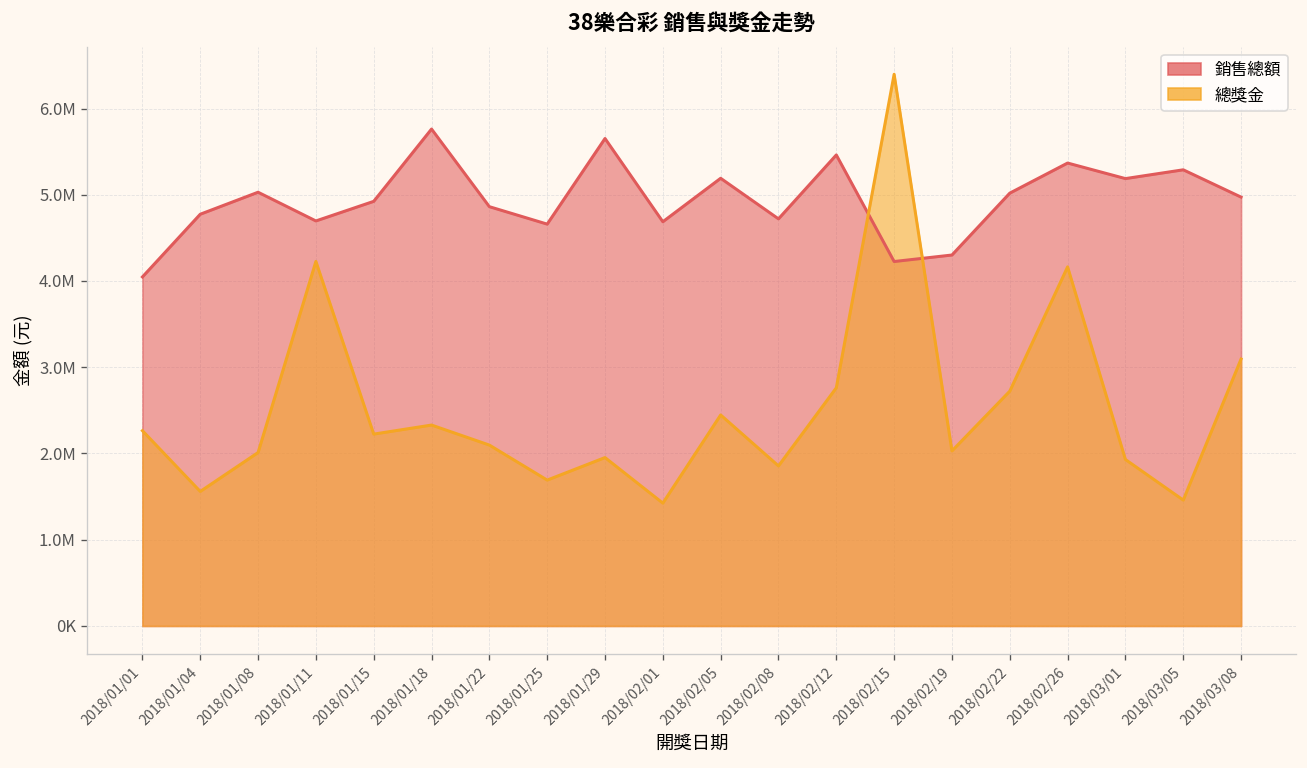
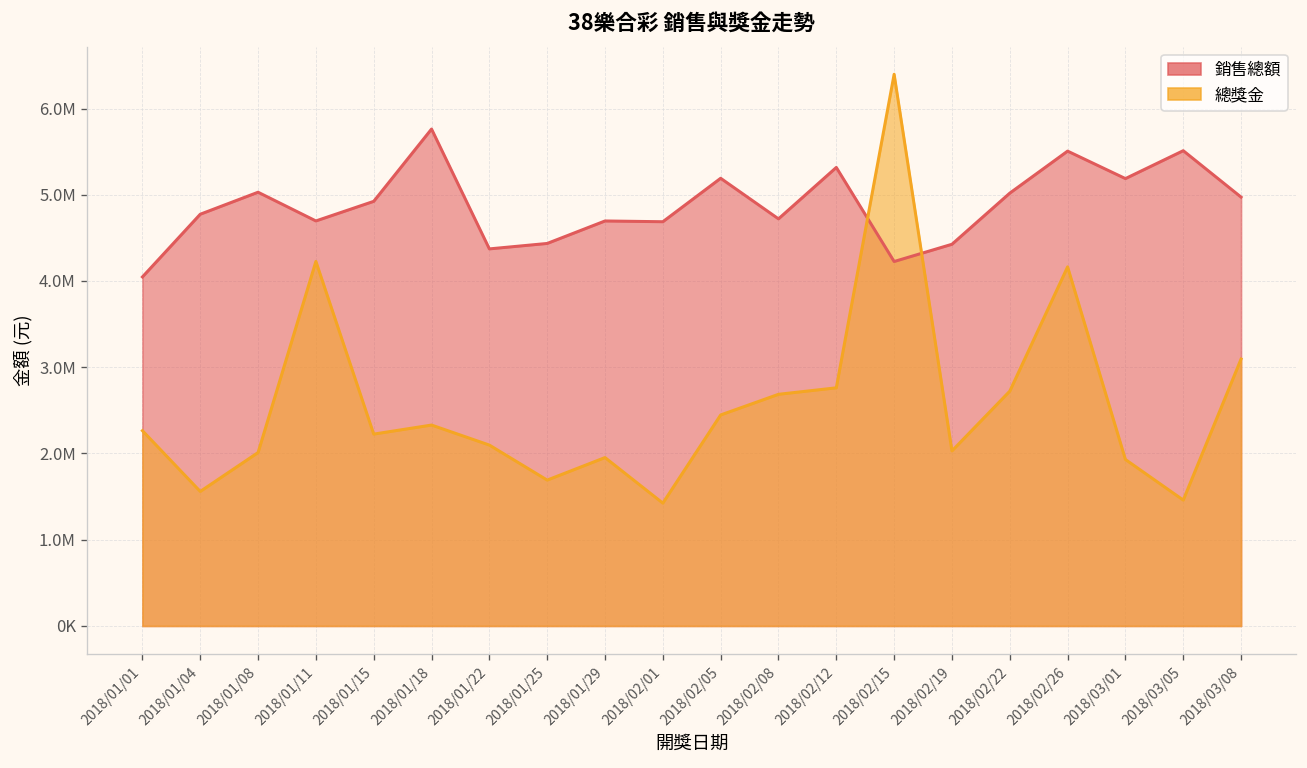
  {
    "銷售總額": {
      "2018/01/01": 4000000,
      "2018/01/04": 4800000,
      "2018/01/08": 5000000,
      "2018/01/11": 4700000,
      "2018/01/15": 4900000,
      "2018/01/18": 5800000,
-     "2018/01/22": 4900000,
-     "2018/01/25": 4700000,
-     "2018/01/29": 5700000,
+     "2018/01/22": 4400000,
+     "2018/01/25": 4400000,
+     "2018/01/29": 4700000,
      "2018/02/01": 4700000,
      "2018/02/05": 5200000,
      "2018/02/08": 4700000,
-     "2018/02/12": 5500000,
+     "2018/02/12": 5300000,
      "2018/02/15": 4200000,
-     "2018/02/19": 4300000,
+     "2018/02/19": 4400000,
      "2018/02/22": 5000000,
-     "2018/02/26": 5400000,
+     "2018/02/26": 5500000,
      "2018/03/01": 5200000,
-     "2018/03/05": 5300000,
+     "2018/03/05": 5500000,
      "2018/03/08": 5000000
    },
    "總獎金": {
      "2018/01/01": 2300000,
      "2018/01/04": 1600000,
      "2018/01/08": 2000000,
      "2018/01/11": 4200000,
      "2018/01/15": 2200000,
      "2018/01/18": 2300000,
      "2018/01/22": 2100000,
      "2018/01/25": 1700000,
      "2018/01/29": 2000000,
      "2018/02/01": 1400000,
      "2018/02/05": 2400000,
-     "2018/02/08": 1900000,
+     "2018/02/08": 2700000,
      "2018/02/12": 2800000,
      "2018/02/15": 6400000,
      "2018/02/19": 2000000,
      "2018/02/22": 2700000,
      "2018/02/26": 4200000,
      "2018/03/01": 1900000,
      "2018/03/05": 1500000,
      "2018/03/08": 3100000
    }
  }
